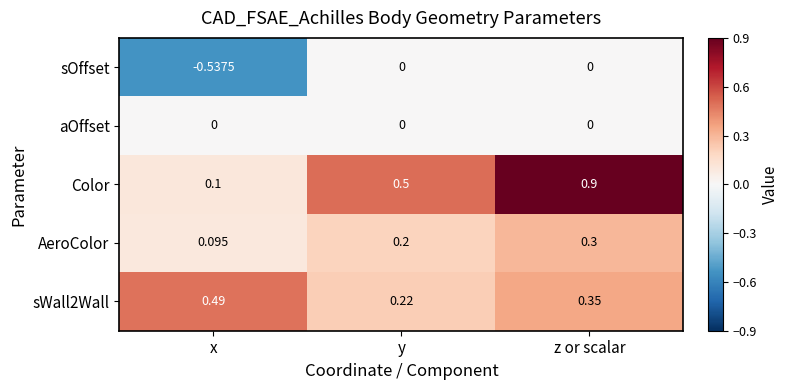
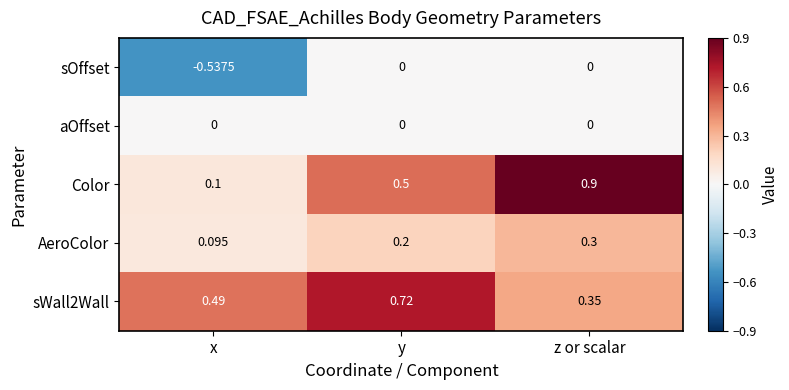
  {
    "sOffset": {
      "x": -0.5375,
      "y": 0,
      "z or scalar": 0
    },
    "aOffset": {
      "x": 0,
      "y": 0,
      "z or scalar": 0
    },
    "Color": {
      "x": 0.1,
      "y": 0.5,
      "z or scalar": 0.9
    },
    "AeroColor": {
      "x": 0.095,
      "y": 0.2,
      "z or scalar": 0.3
    },
    "sWall2Wall": {
      "x": 0.49,
-     "y": 0.22,
+     "y": 0.72,
      "z or scalar": 0.35
    }
  }
